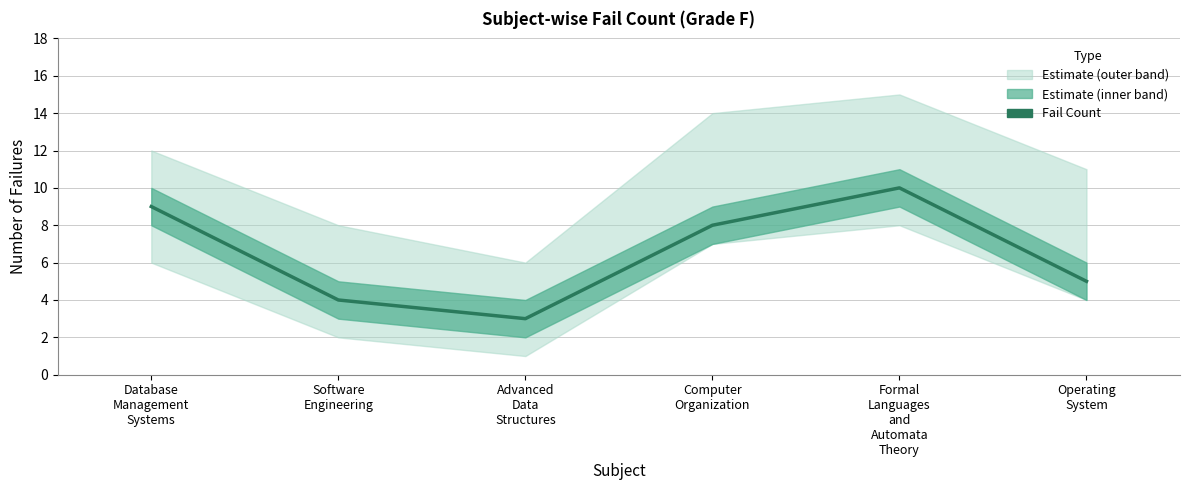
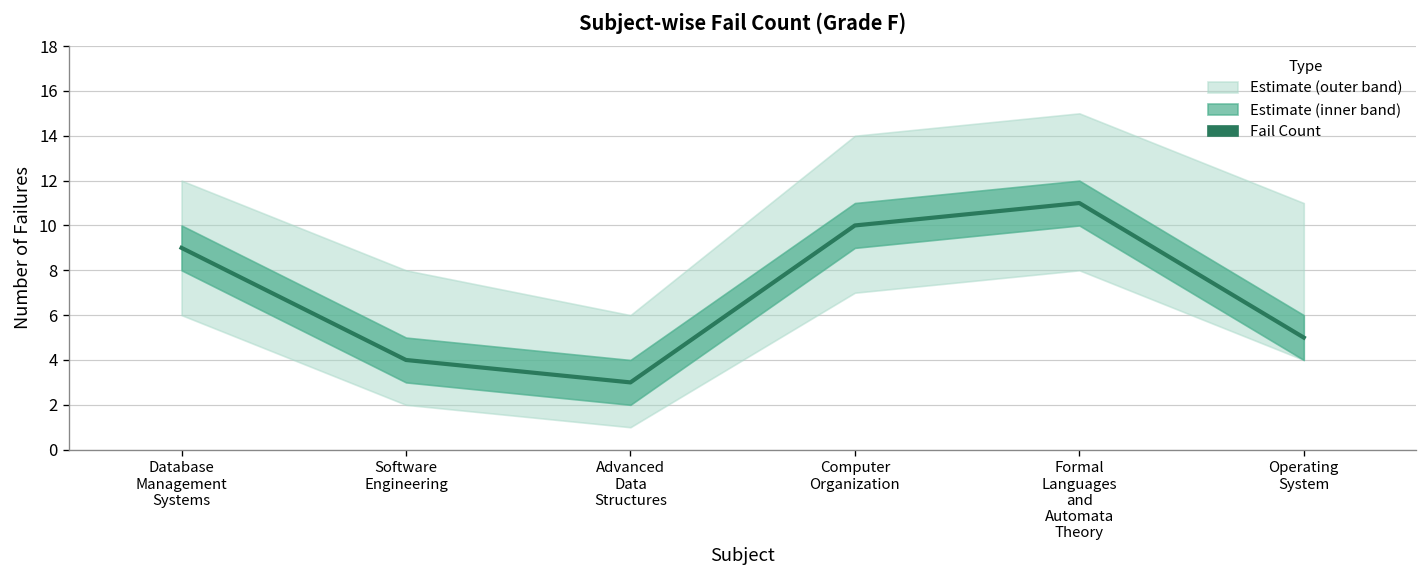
  {
    "Fail Count": {
      "Database Management Systems": 9,
      "Software Engineering": 4,
      "Advanced Data Structures": 3,
-     "Computer Organization": 8,
-     "Formal Languages and Automata Theory": 10,
+     "Computer Organization": 10,
+     "Formal Languages and Automata Theory": 11,
      "Operating System": 5
    }
  }
